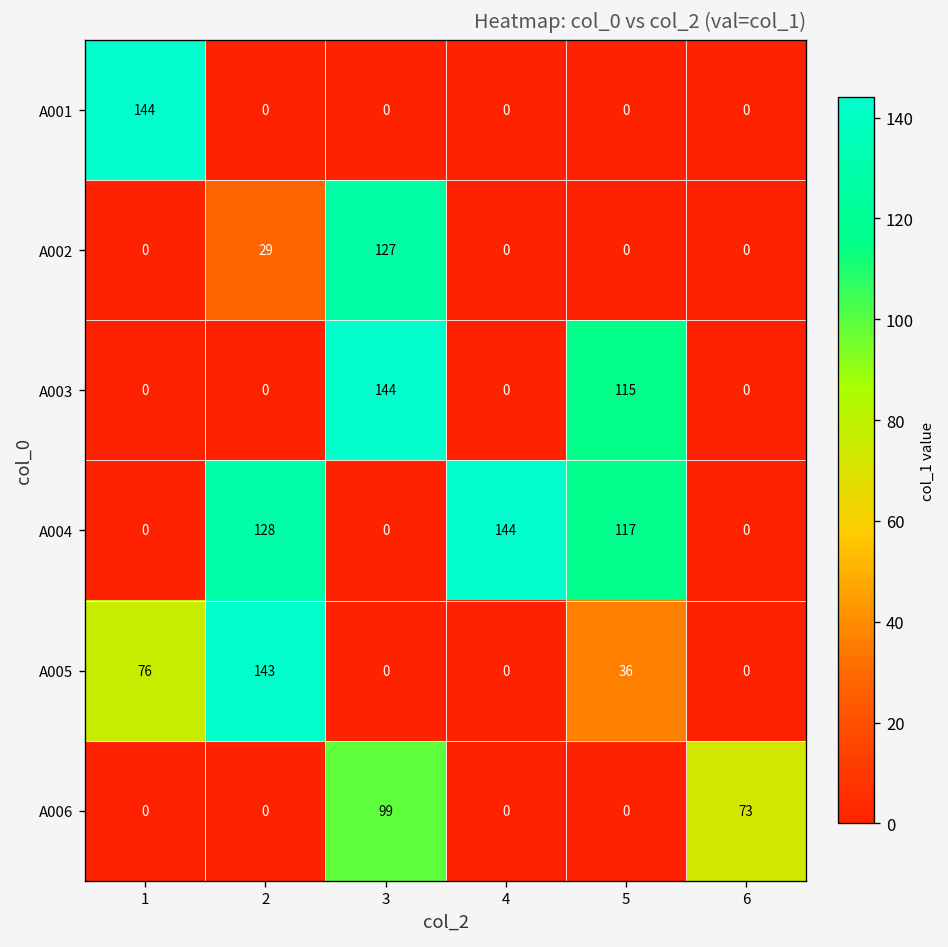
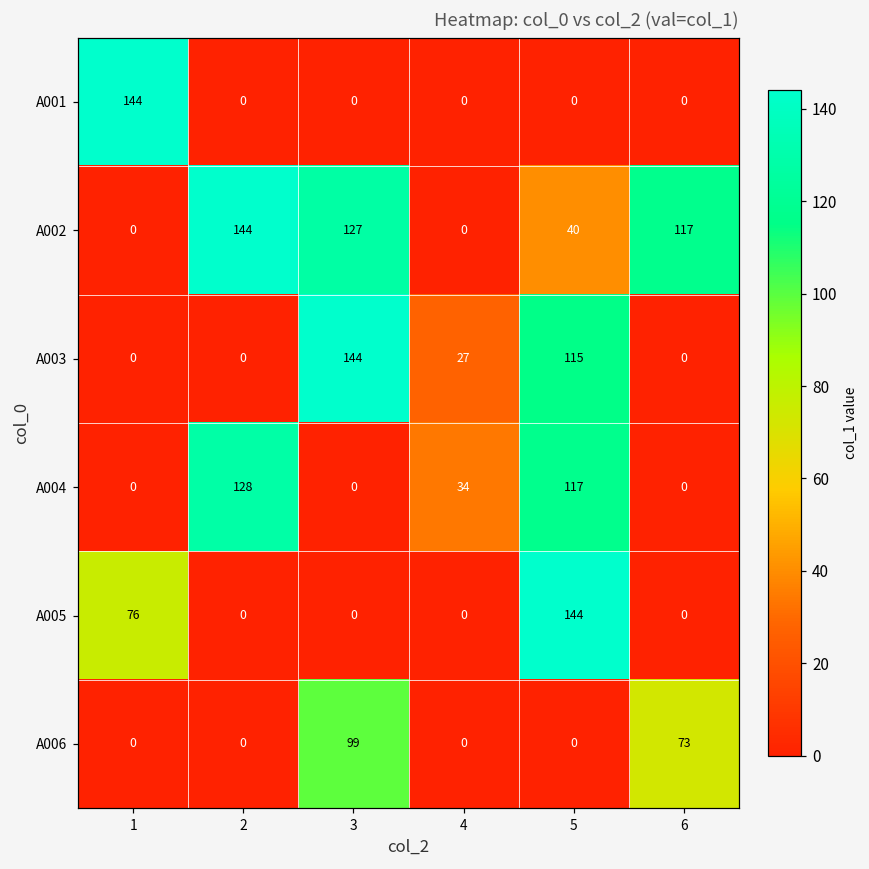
  {
    "A001": {
      "1": 144,
      "2": 0,
      "3": 0,
      "4": 0,
      "5": 0,
      "6": 0
    },
    "A002": {
      "1": 0,
-     "2": 29,
+     "2": 144,
      "3": 127,
      "4": 0,
-     "5": 0,
-     "6": 0
+     "5": 40,
+     "6": 117
    },
    "A003": {
      "1": 0,
      "2": 0,
      "3": 144,
-     "4": 0,
+     "4": 27,
      "5": 115,
      "6": 0
    },
    "A004": {
      "1": 0,
      "2": 128,
      "3": 0,
-     "4": 144,
+     "4": 34,
      "5": 117,
      "6": 0
    },
    "A005": {
      "1": 76,
-     "2": 143,
+     "2": 0,
      "3": 0,
      "4": 0,
-     "5": 36,
+     "5": 144,
      "6": 0
    },
    "A006": {
      "1": 0,
      "2": 0,
      "3": 99,
      "4": 0,
      "5": 0,
      "6": 73
    }
  }
